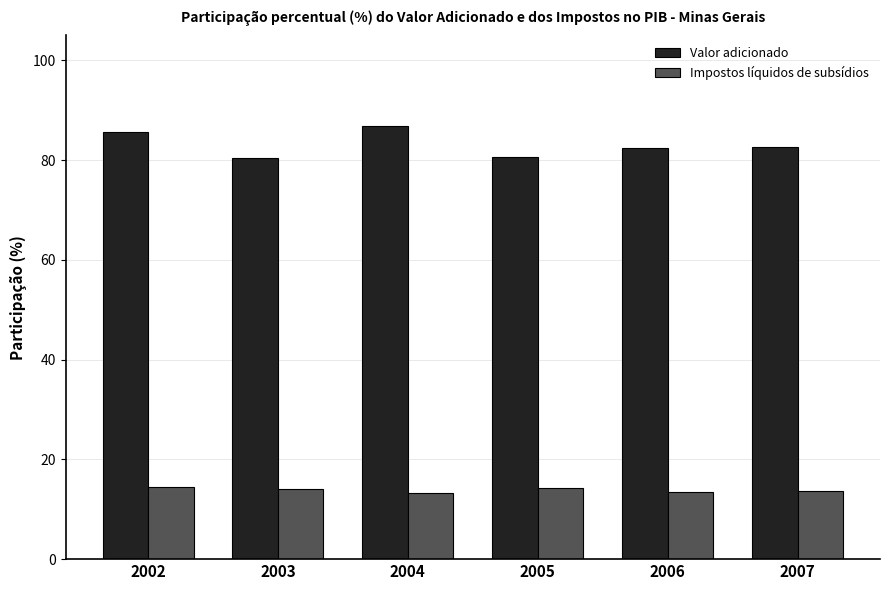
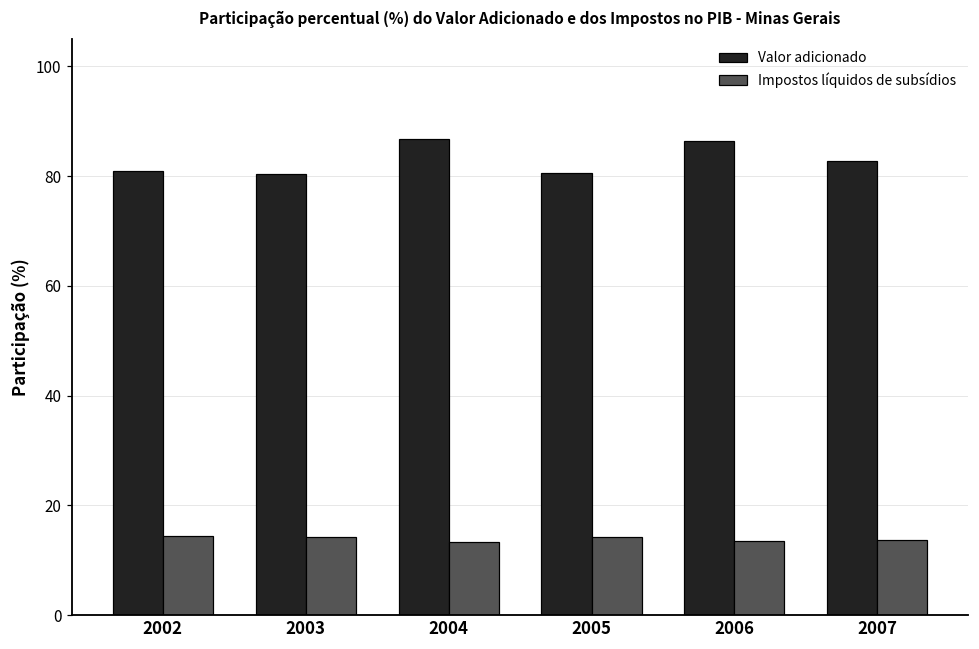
  {
    "Valor adicionado": {
-     "2002": 86,
+     "2002": 81,
      "2003": 80,
      "2004": 87,
      "2005": 81,
-     "2006": 82,
+     "2006": 86,
      "2007": 83
    },
    "Impostos líquidos de subsídios": {
      "2002": 14,
      "2003": 14,
      "2004": 13,
      "2005": 14,
      "2006": 14,
      "2007": 14
    }
  }
